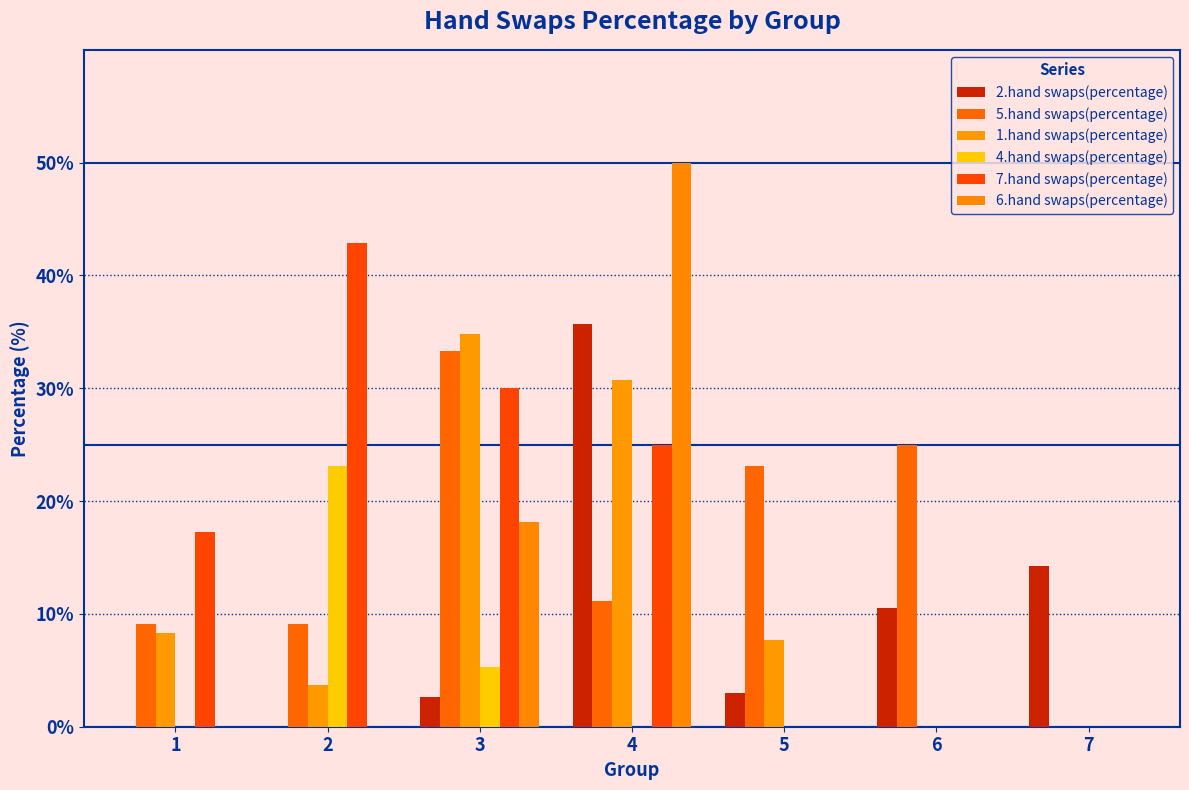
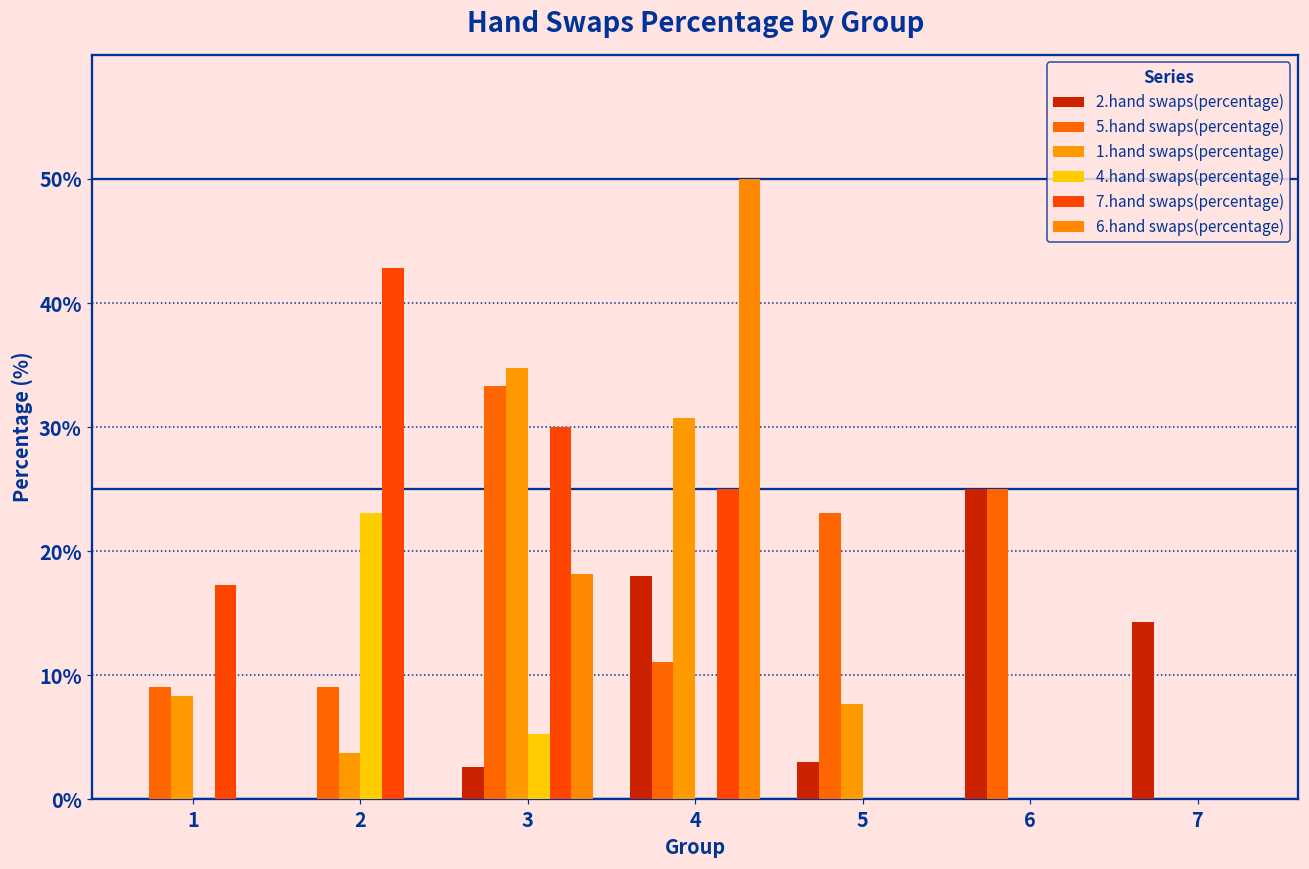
  {
    "2.hand swaps(percentage)": {
      "1": "0.0%",
      "2": "0.0%",
      "3": "2.6%",
-     "4": "35.7%",
+     "4": "18.0%",
      "5": "3.0%",
-     "6": "10.5%",
+     "6": "25.0%",
      "7": "14.3%"
    }
  }
